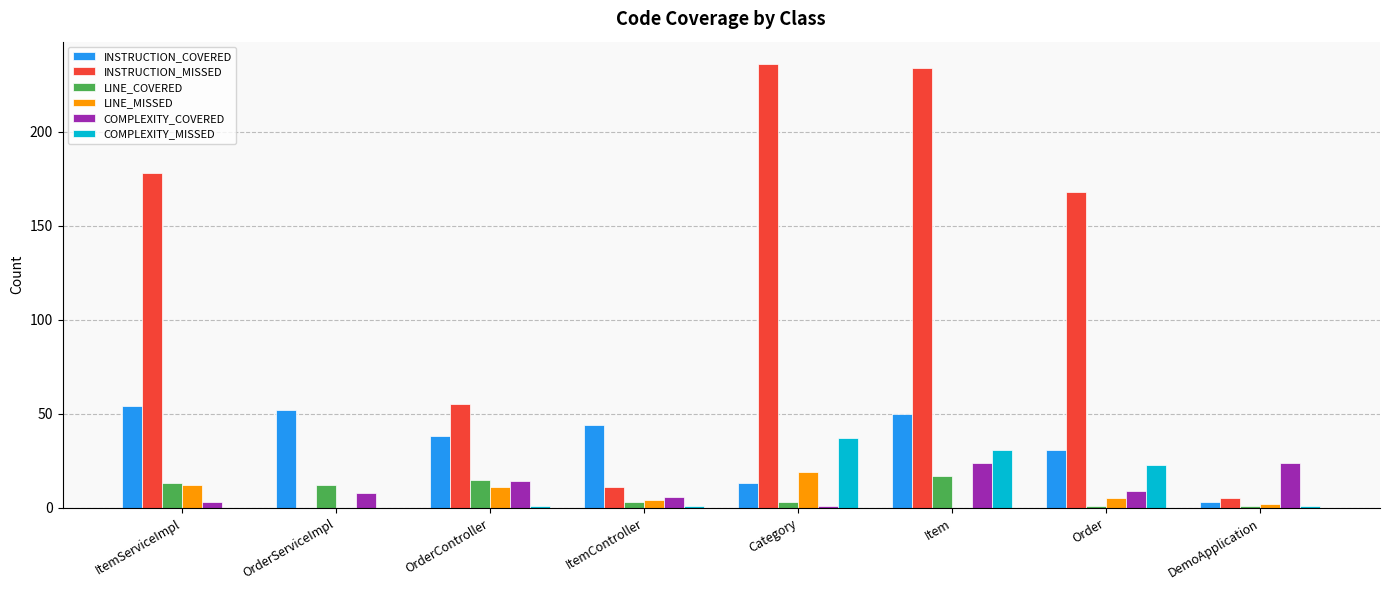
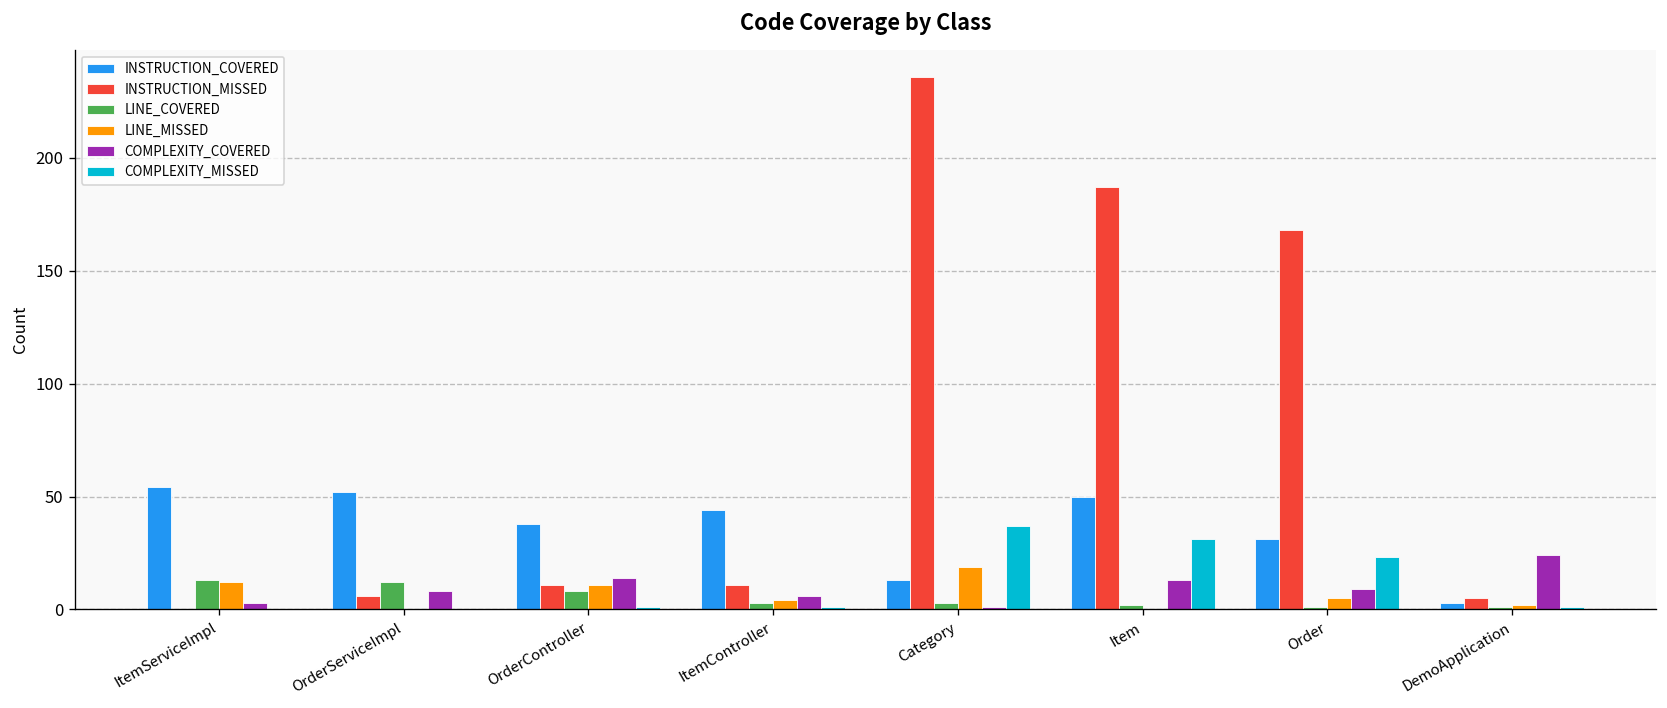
  {
    "INSTRUCTION_MISSED": {
-     "ItemServiceImpl": 178,
-     "OrderServiceImpl": 0,
-     "OrderController": 55,
+     "ItemServiceImpl": 0,
+     "OrderServiceImpl": 6,
+     "OrderController": 11,
      "ItemController": 11,
      "Category": 236,
-     "Item": 234,
+     "Item": 187,
      "Order": 168,
      "DemoApplication": 5
    },
    "LINE_COVERED": {
      "ItemServiceImpl": 13,
      "OrderServiceImpl": 12,
-     "OrderController": 15,
+     "OrderController": 8,
      "ItemController": 3,
      "Category": 3,
-     "Item": 17
+     "Item": 2
    },
    "LINE_MISSED": {
      "ItemServiceImpl": 12,
      "OrderServiceImpl": 0,
      "OrderController": 11,
      "ItemController": 4,
      "Category": 19,
      "Item": 0,
      "Order": 5,
      "DemoApplication": 2
    },
    "COMPLEXITY_COVERED": {
      "ItemServiceImpl": 3,
      "OrderServiceImpl": 8,
      "OrderController": 14,
      "ItemController": 6,
-     "Item": 24,
+     "Item": 13,
      "Order": 9,
      "DemoApplication": 24
    }
  }
